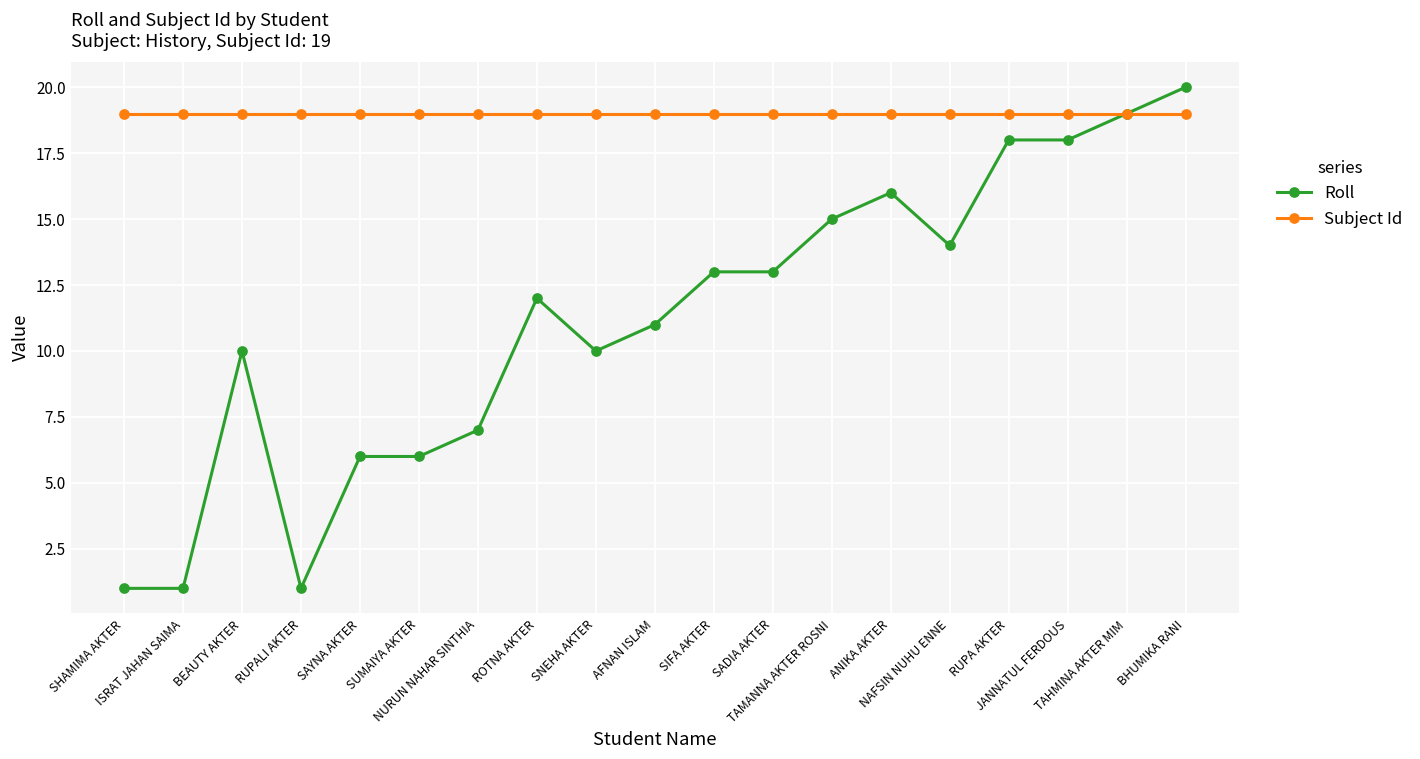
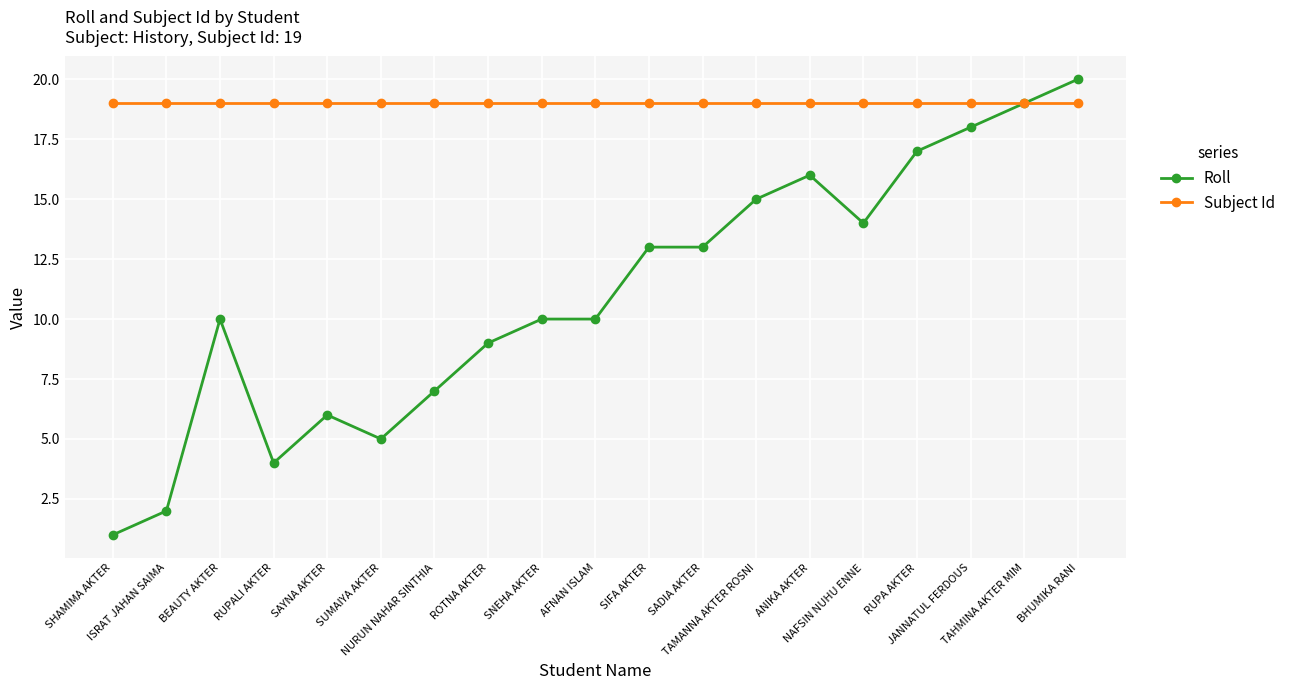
  {
    "Roll": {
      "SHAMIMA AKTER": 1,
-     "ISRAT JAHAN SAIMA": 1,
+     "ISRAT JAHAN SAIMA": 2,
      "BEAUTY AKTER": 10,
-     "RUPALI AKTER": 1,
+     "RUPALI AKTER": 4,
      "SAYNA AKTER": 6,
-     "SUMAIYA AKTER": 6,
+     "SUMAIYA AKTER": 5,
      "NURUN NAHAR SINTHIA": 7,
-     "ROTNA AKTER": 12,
+     "ROTNA AKTER": 9,
      "SNEHA AKTER": 10,
-     "AFNAN ISLAM": 11,
+     "AFNAN ISLAM": 10,
      "SIFA AKTER": 13,
      "SADIA AKTER": 13,
      "TAMANNA AKTER ROSNI": 15,
      "ANIKA AKTER": 16,
      "NAFSIN NUHU ENNE": 14,
-     "RUPA AKTER": 18,
+     "RUPA AKTER": 17,
      "JANNATUL FERDOUS": 18,
      "BHUMIKA RANI": 20
    },
    "Subject Id": {
      "SHAMIMA AKTER": 19,
      "ISRAT JAHAN SAIMA": 19,
      "BEAUTY AKTER": 19,
      "RUPALI AKTER": 19,
      "SAYNA AKTER": 19,
      "SUMAIYA AKTER": 19,
      "NURUN NAHAR SINTHIA": 19,
      "ROTNA AKTER": 19,
      "SNEHA AKTER": 19,
      "AFNAN ISLAM": 19,
      "SIFA AKTER": 19,
      "SADIA AKTER": 19,
      "TAMANNA AKTER ROSNI": 19,
      "ANIKA AKTER": 19,
      "NAFSIN NUHU ENNE": 19,
      "RUPA AKTER": 19,
      "JANNATUL FERDOUS": 19,
      "BHUMIKA RANI": 19
    }
  }
